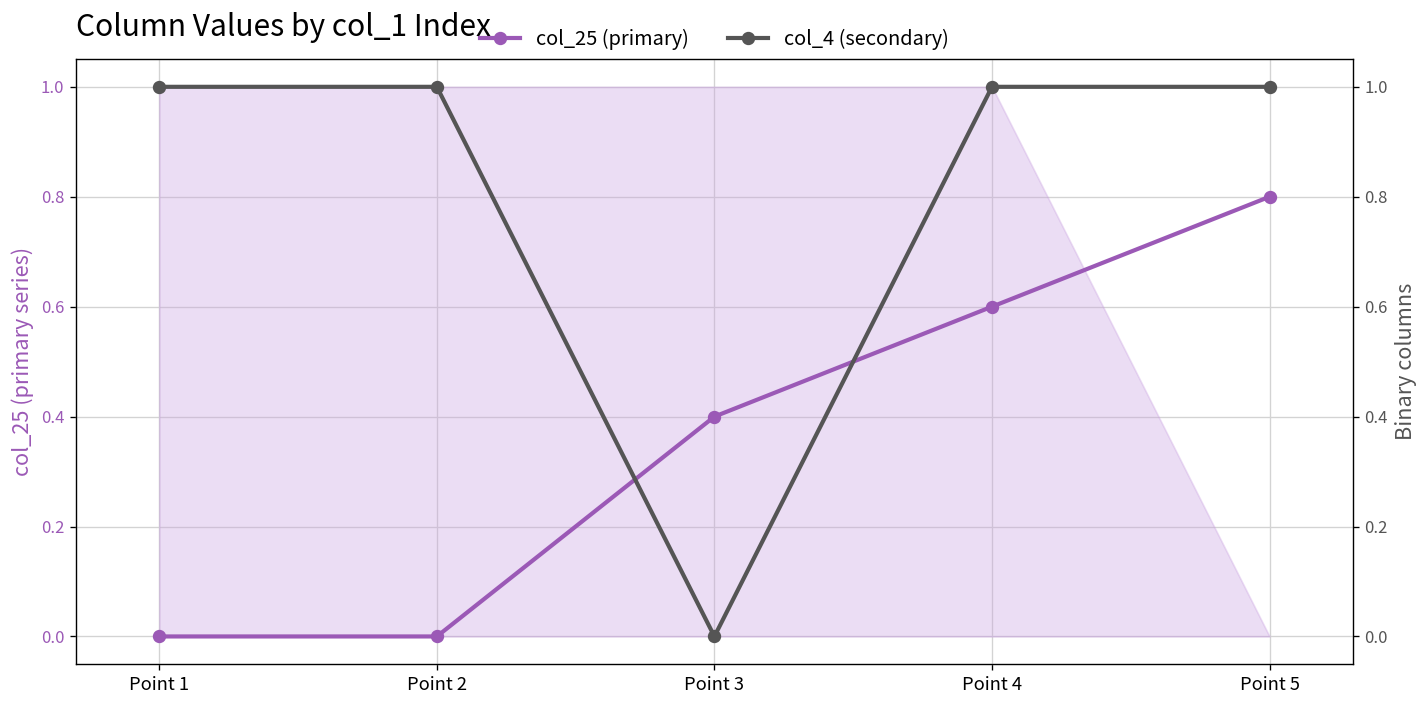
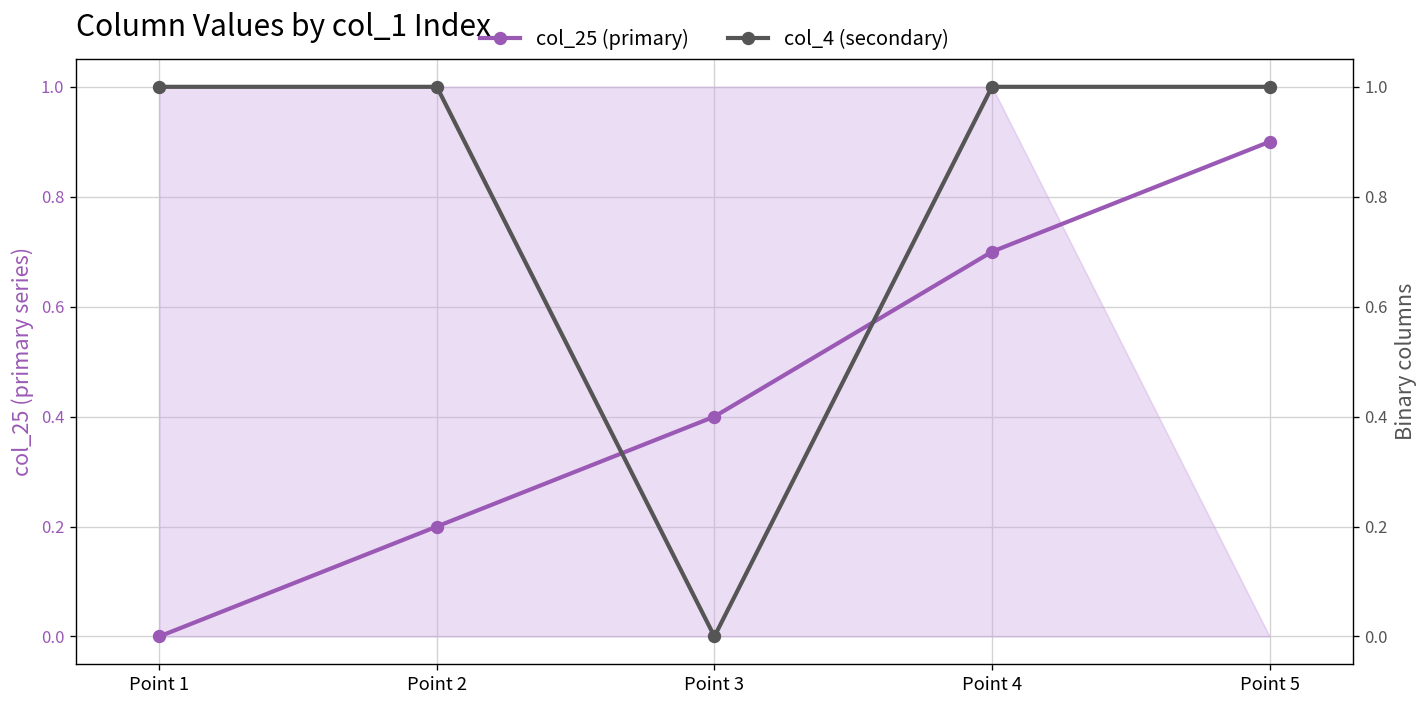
  {
    "col_25 (primary)": {
      "Point 1": 0.0,
-     "Point 2": 0.0,
+     "Point 2": 0.2,
      "Point 3": 0.4,
-     "Point 4": 0.6,
-     "Point 5": 0.8
+     "Point 4": 0.7,
+     "Point 5": 0.9
    },
    "col_4 (secondary)": {
      "Point 1": 1.00,
      "Point 2": 1.00,
      "Point 3": 0.00,
      "Point 4": 1.00,
      "Point 5": 1.00
    }
  }
